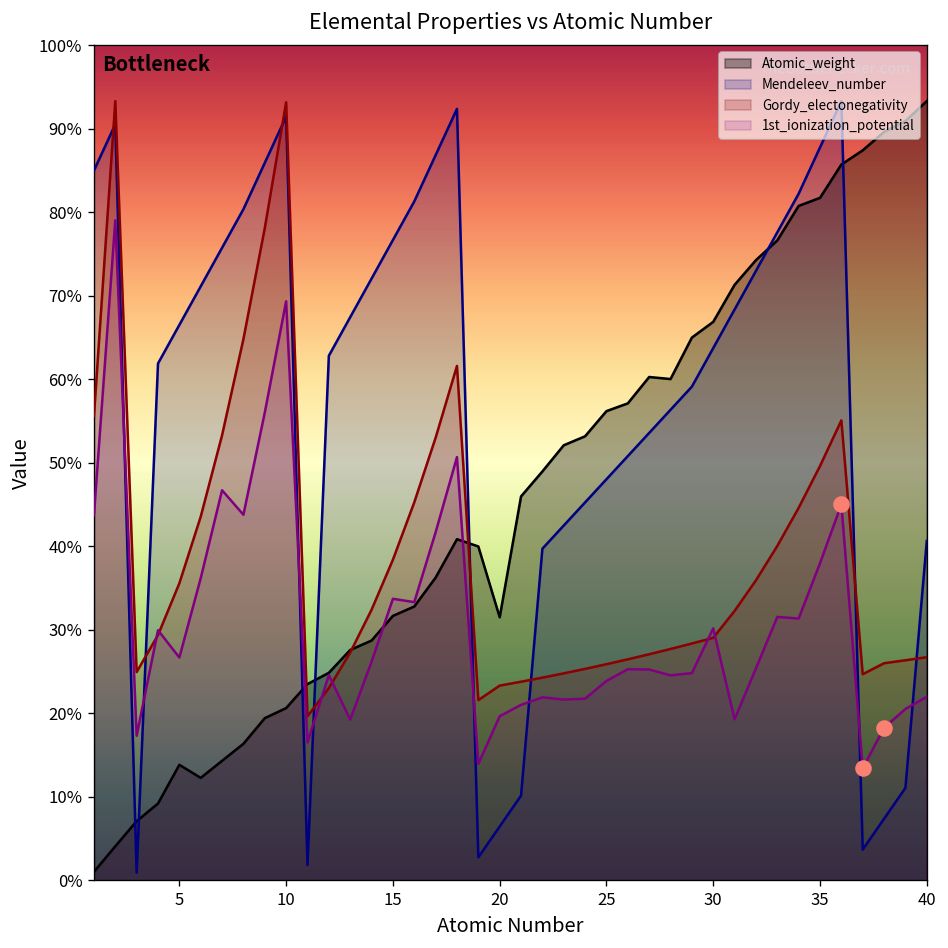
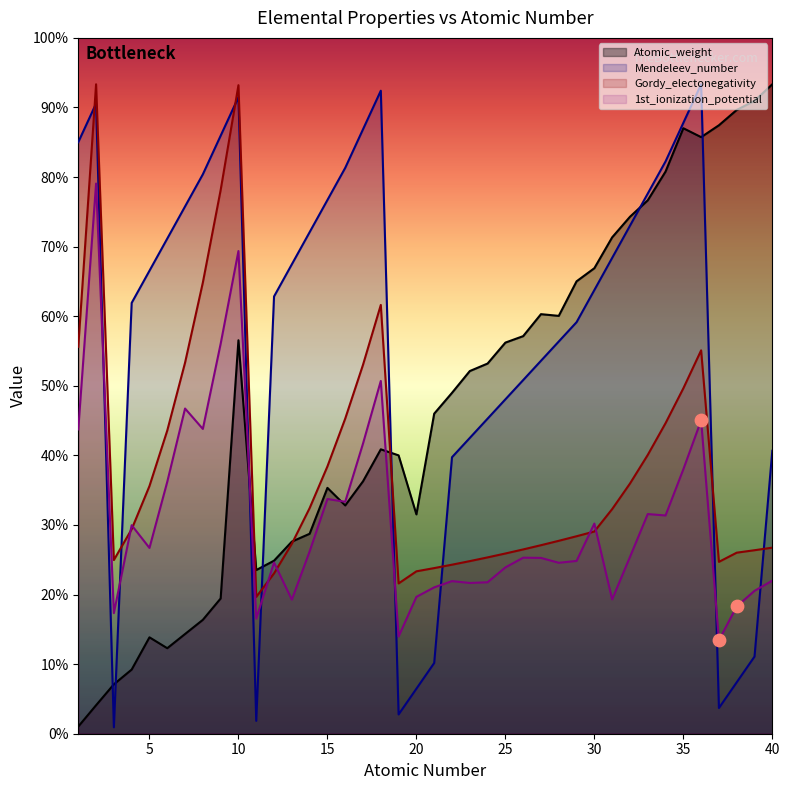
  {
    "Atomic_weight": {
      "5": "14%",
-     "10": "21%",
-     "15": "32%",
+     "10": "57%",
+     "15": "35%",
      "20": "32%",
      "25": "56%",
      "30": "67%",
-     "35": "82%",
+     "35": "87%",
      "40": "93%"
    }
  }
